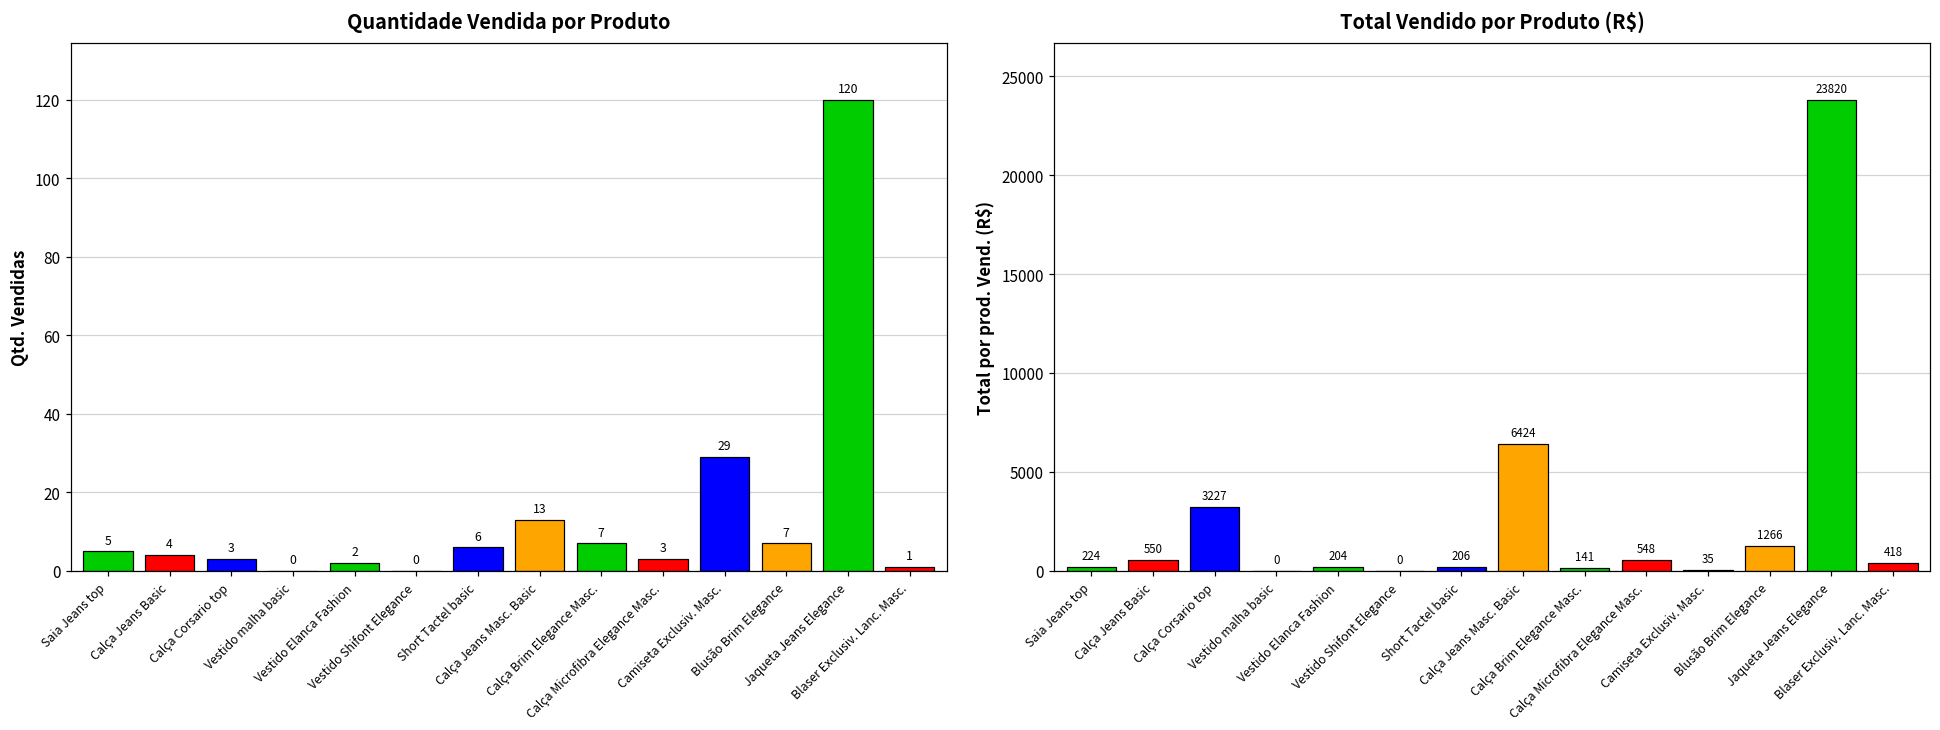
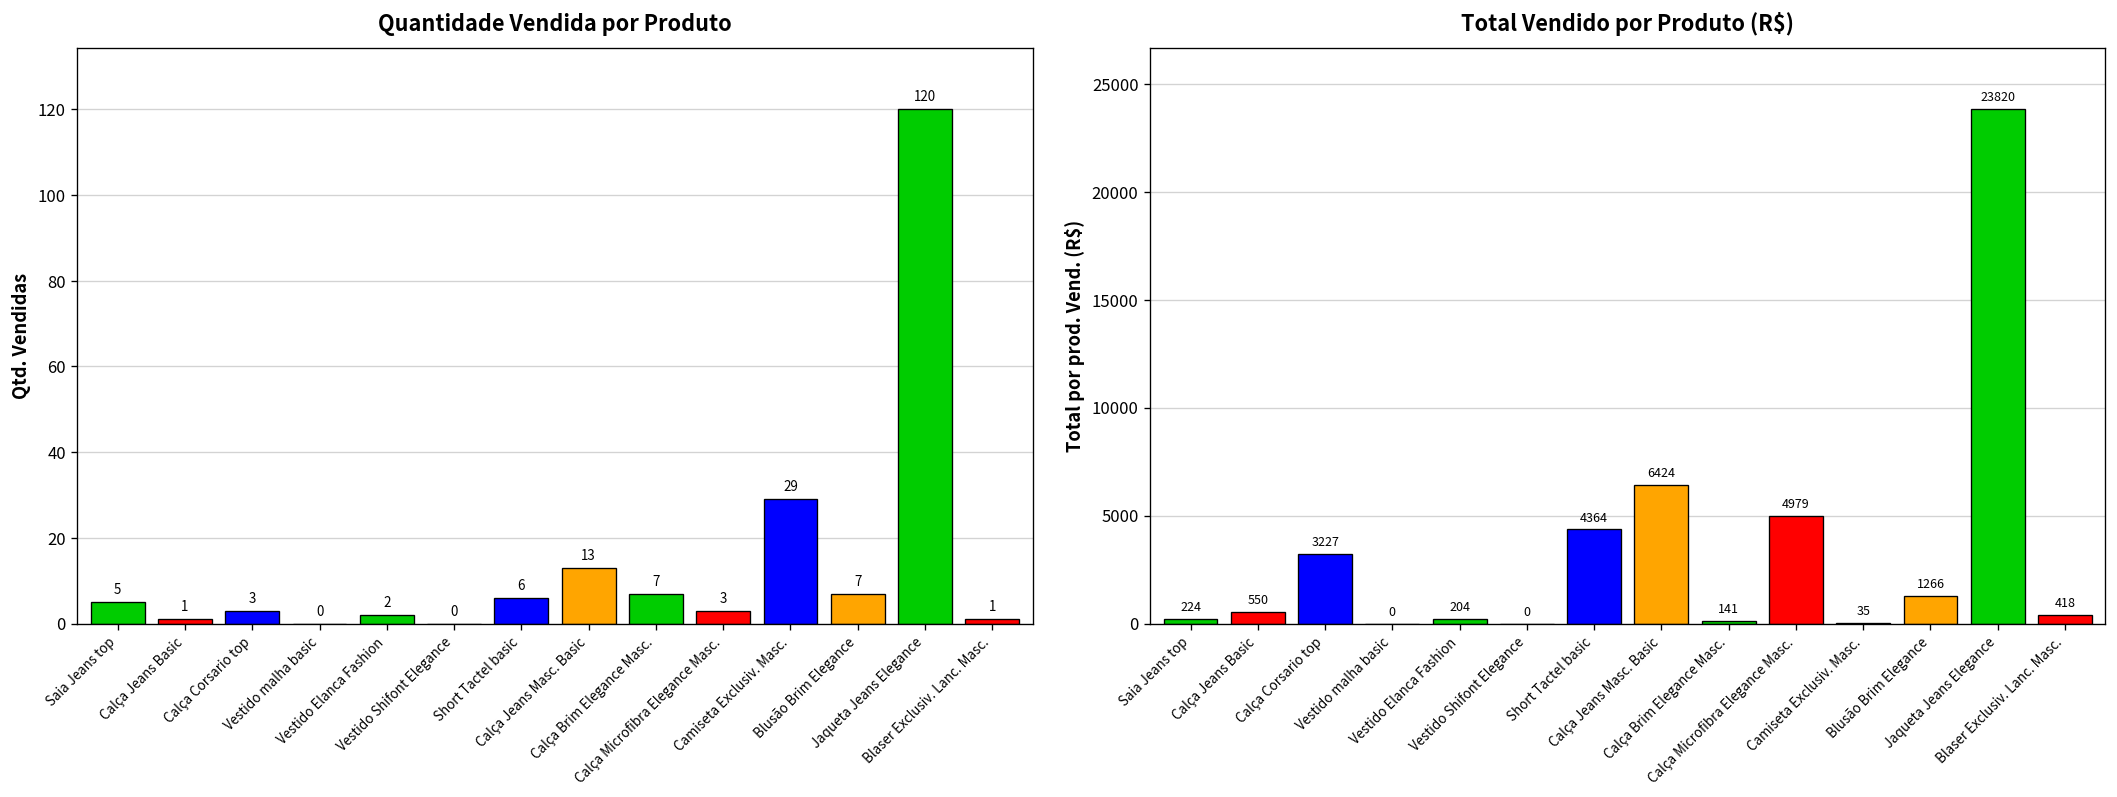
  {
    "Quantidade Vendida por Produto": {
      "Saia Jeans top": 5,
-     "Calça Jeans Basic": 4,
+     "Calça Jeans Basic": 1,
      "Calça Corsario top": 3,
      "Vestido malha basic": 0,
      "Vestido Elanca Fashion": 2,
      "Vestido Shifont Elegance": 0,
      "Short Tactel basic": 6,
      "Calça Jeans Masc. Basic": 13,
      "Calça Brim Elegance Masc.": 7,
      "Calça Microfibra Elegance Masc.": 3,
      "Camiseta Exclusiv. Masc.": 29,
      "Blusão Brim Elegance": 7,
      "Jaqueta Jeans Elegance": 120,
      "Blaser Exclusiv. Lanc. Masc.": 1
    },
    "Total Vendido por Produto (R$)": {
      "Saia Jeans top": 224,
      "Calça Jeans Basic": 550,
      "Calça Corsario top": 3227,
      "Vestido malha basic": 0,
      "Vestido Elanca Fashion": 204,
      "Vestido Shifont Elegance": 0,
-     "Short Tactel basic": 206,
+     "Short Tactel basic": 4364,
      "Calça Jeans Masc. Basic": 6424,
      "Calça Brim Elegance Masc.": 141,
-     "Calça Microfibra Elegance Masc.": 548,
+     "Calça Microfibra Elegance Masc.": 4979,
      "Camiseta Exclusiv. Masc.": 35,
      "Blusão Brim Elegance": 1266,
      "Jaqueta Jeans Elegance": 23820,
      "Blaser Exclusiv. Lanc. Masc.": 418
    }
  }
